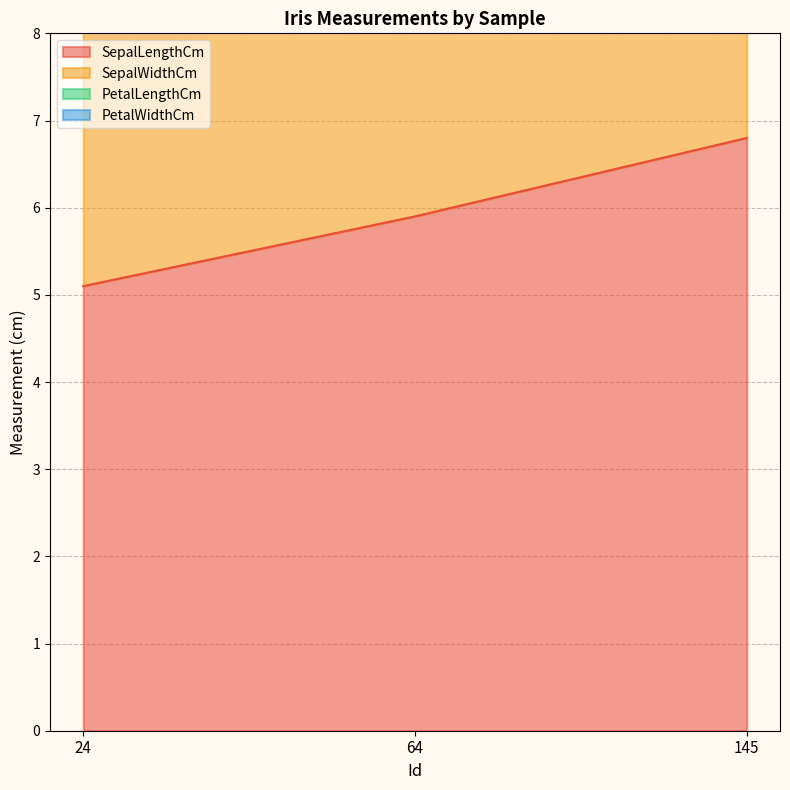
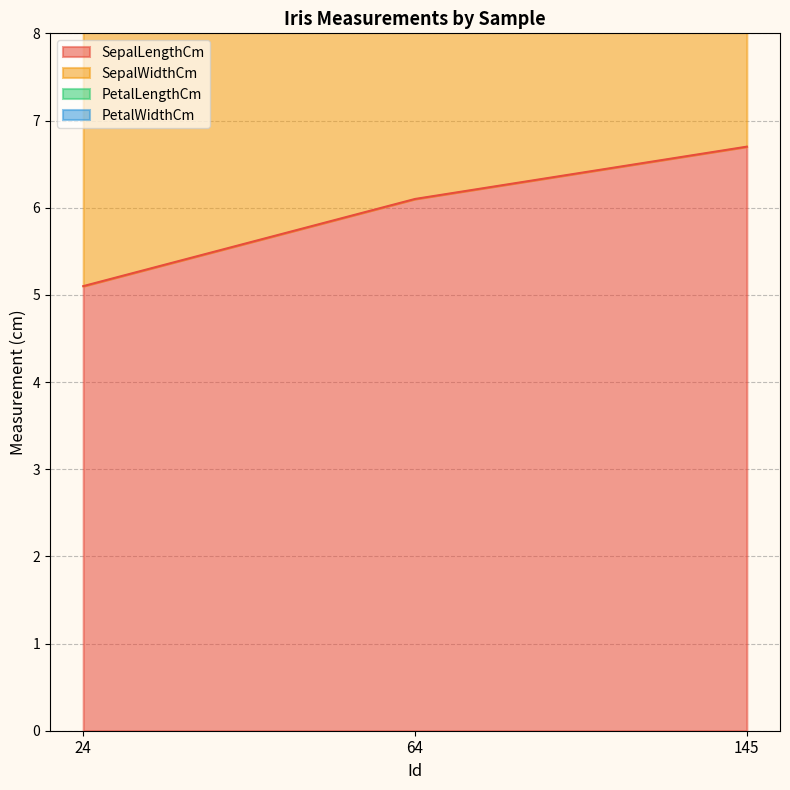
  {
    "SepalLengthCm": {
      "24": 5.1,
-     "64": 5.9,
-     "145": 6.8
+     "64": 6.1,
+     "145": 6.7
    }
  }
